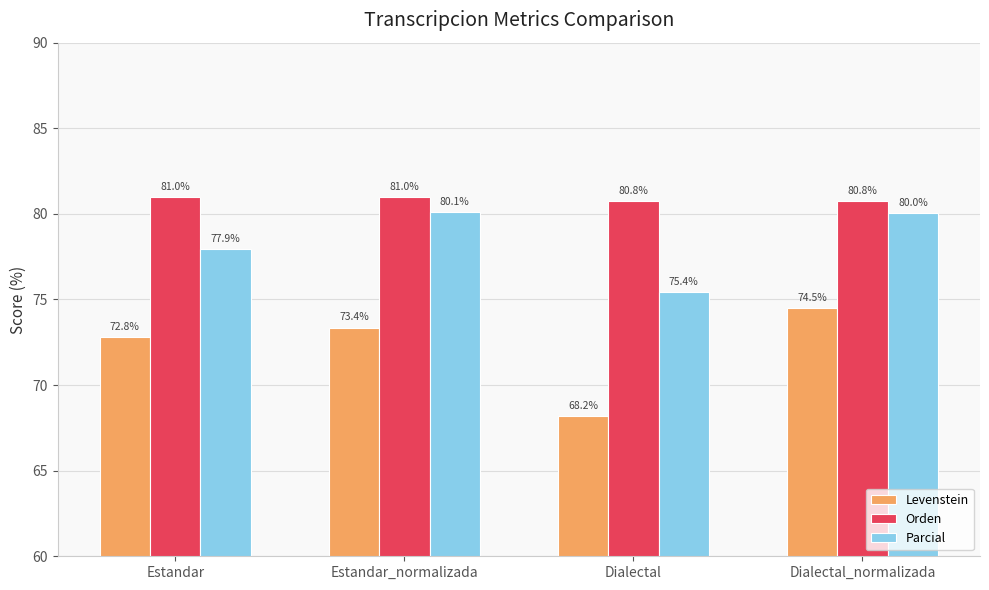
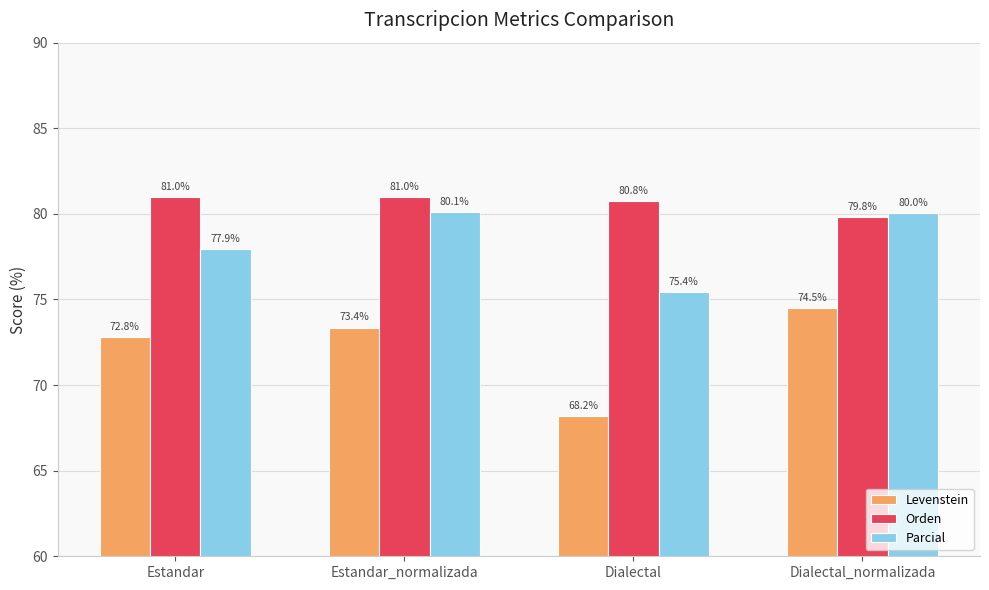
  {
    "Levenstein": {
      "Estandar": "72.8%",
      "Estandar_normalizada": "73.4%",
      "Dialectal": "68.2%",
      "Dialectal_normalizada": "74.5%"
    },
    "Orden": {
      "Estandar": "81.0%",
      "Estandar_normalizada": "81.0%",
      "Dialectal": "80.8%",
-     "Dialectal_normalizada": "80.8%"
+     "Dialectal_normalizada": "79.8%"
    },
    "Parcial": {
      "Estandar": "77.9%",
      "Estandar_normalizada": "80.1%",
      "Dialectal": "75.4%",
      "Dialectal_normalizada": "80.0%"
    }
  }
